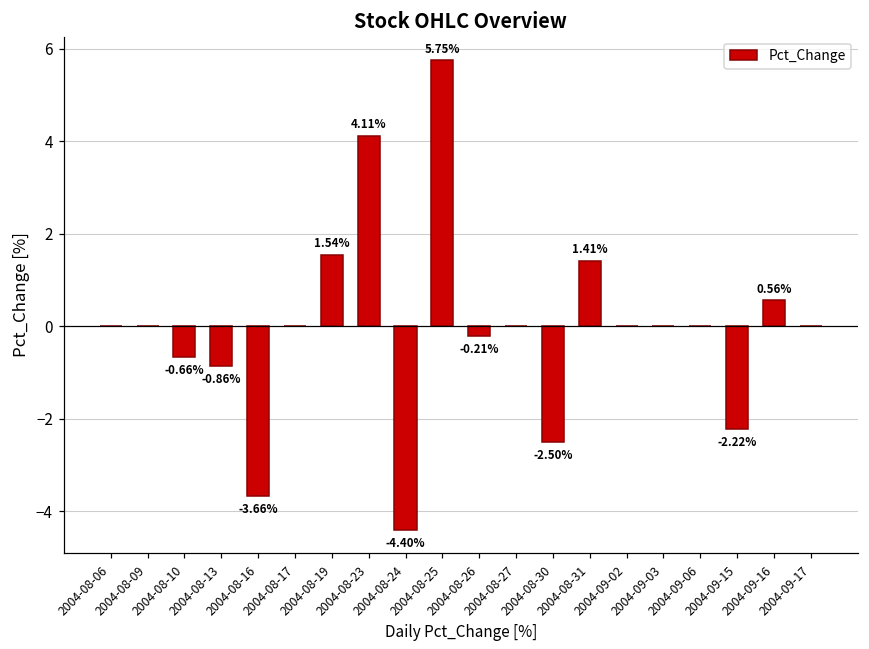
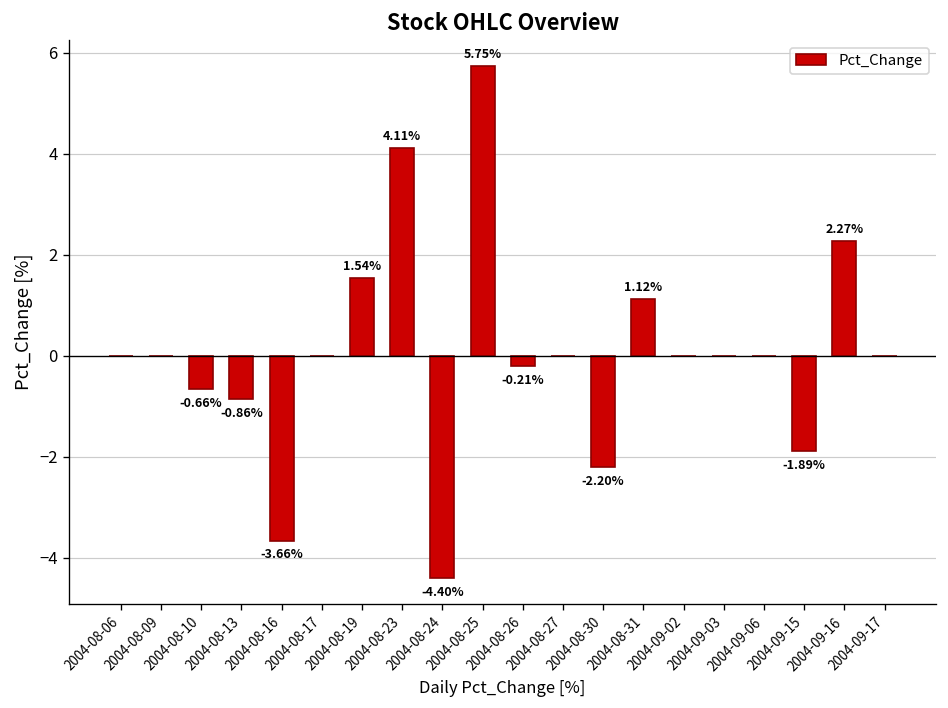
  {
    "2004-08-10": "-0.66%",
    "2004-08-13": "-0.86%",
    "2004-08-16": "-3.66%",
    "2004-08-19": "1.54%",
    "2004-08-23": "4.11%",
    "2004-08-24": "-4.40%",
    "2004-08-25": "5.75%",
    "2004-08-26": "-0.21%",
-   "2004-08-30": "-2.50%",
-   "2004-08-31": "1.41%",
-   "2004-09-15": "-2.22%",
-   "2004-09-16": "0.56%"
+   "2004-08-30": "-2.20%",
+   "2004-08-31": "1.12%",
+   "2004-09-15": "-1.89%",
+   "2004-09-16": "2.27%"
  }
